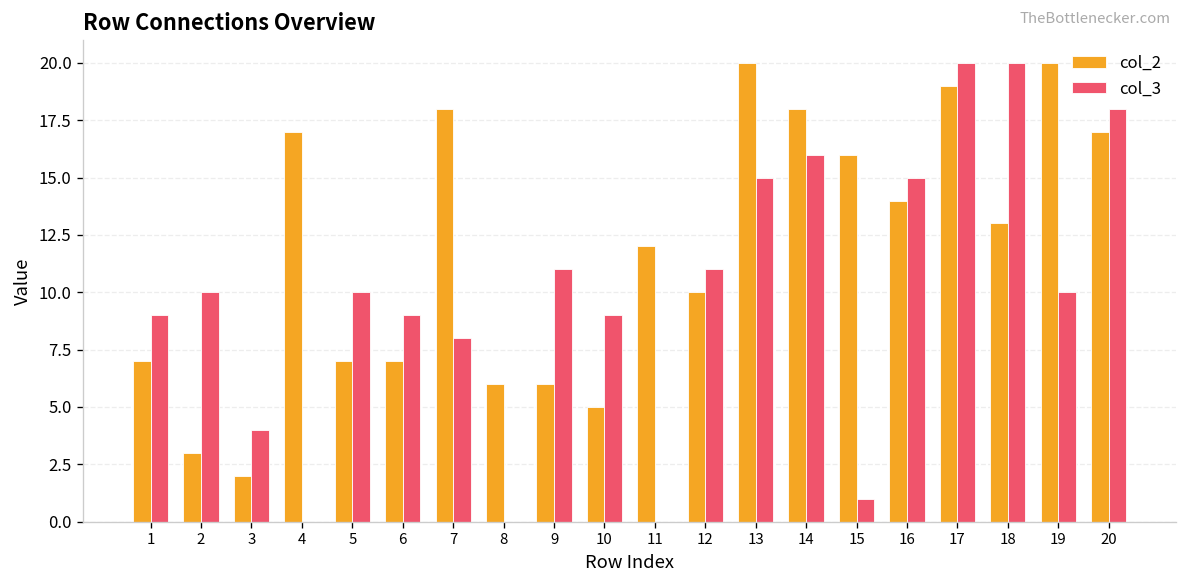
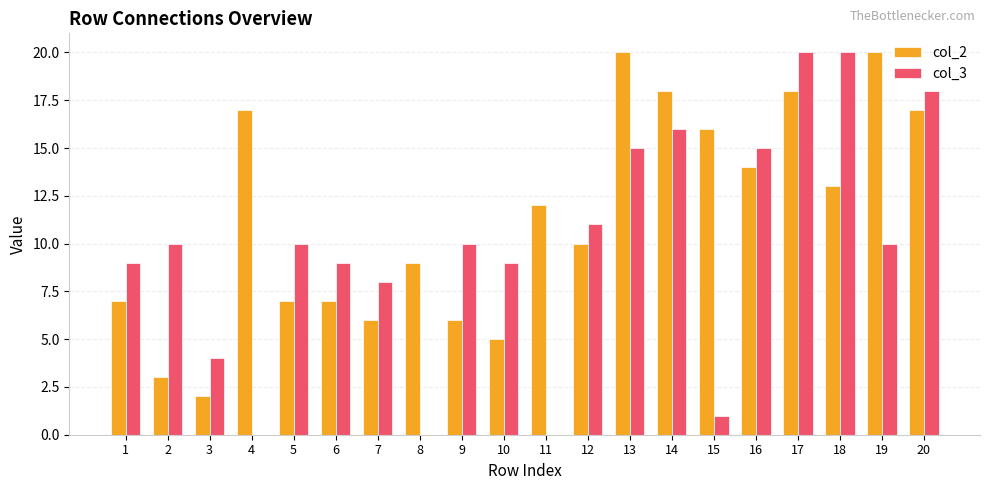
  {
    "col_2": {
      "1": 7,
      "2": 3,
      "3": 2,
      "4": 17,
      "5": 7,
      "6": 7,
-     "7": 18,
-     "8": 6,
+     "7": 6,
+     "8": 9,
      "9": 6,
      "10": 5,
      "11": 12,
      "12": 10,
      "13": 20,
      "14": 18,
      "15": 16,
      "16": 14,
-     "17": 19,
+     "17": 18,
      "18": 13,
      "19": 20,
      "20": 17
    },
    "col_3": {
      "1": 9,
      "2": 10,
      "3": 4,
      "4": 0,
      "5": 10,
      "6": 9,
      "7": 8,
      "8": 0,
-     "9": 11,
+     "9": 10,
      "10": 9,
      "11": 0,
      "12": 11,
      "13": 15,
      "14": 16,
      "15": 1,
      "16": 15,
      "17": 20,
      "18": 20,
      "19": 10,
      "20": 18
    }
  }
